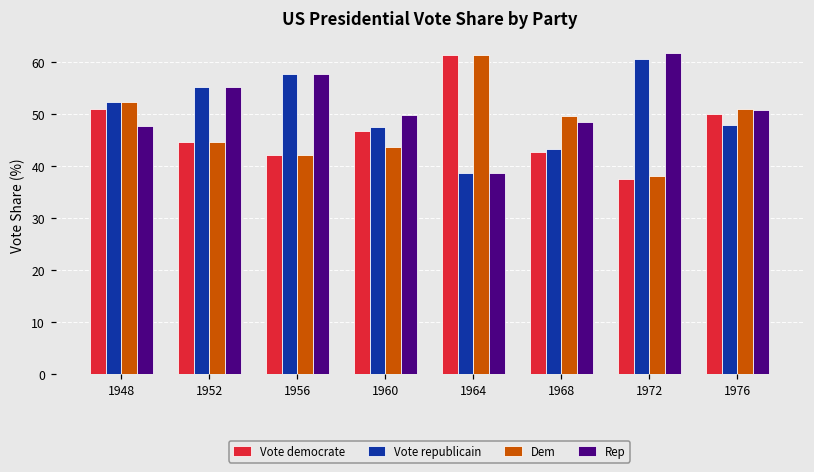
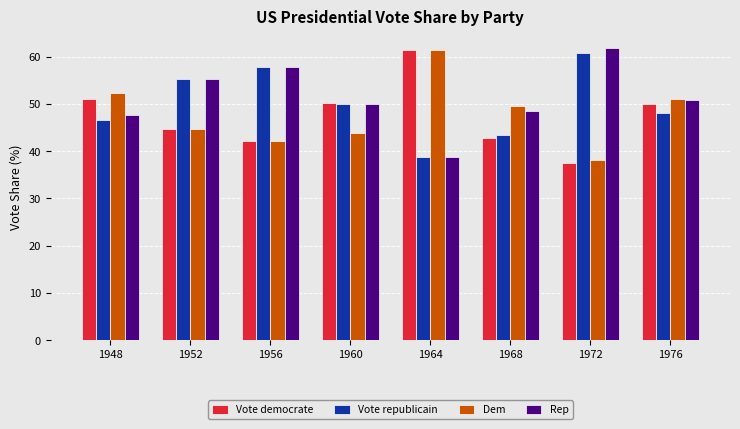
  {
    "Vote democrate": {
      "1948": 51,
      "1952": 45,
      "1956": 42,
-     "1960": 47,
+     "1960": 50,
      "1964": 61,
      "1968": 43,
      "1972": 38,
      "1976": 50
    },
    "Vote republicain": {
-     "1948": 52,
+     "1948": 47,
      "1952": 55,
      "1956": 58,
-     "1960": 47,
+     "1960": 50,
      "1964": 39,
      "1968": 43,
      "1972": 61,
      "1976": 48
    },
    "Dem": {
      "1948": 52,
      "1952": 45,
      "1956": 42,
      "1960": 44,
      "1964": 61,
      "1968": 50,
      "1972": 38,
      "1976": 51
    },
    "Rep": {
      "1948": 48,
      "1952": 55,
      "1956": 58,
      "1960": 50,
      "1964": 39,
      "1968": 49,
      "1972": 62,
      "1976": 51
    }
  }
